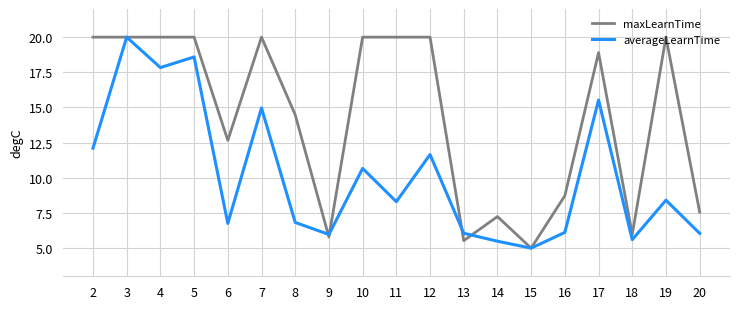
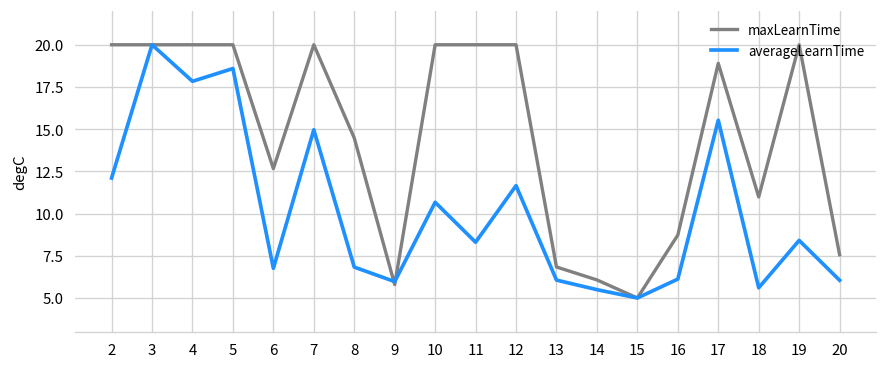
  {
    "maxLearnTime": {
      "2": 20.0,
      "4": 20.0,
      "5": 20.0,
      "6": 12.7,
      "7": 20.0,
      "8": 14.5,
      "10": 20.0,
      "11": 20.0,
      "12": 20.0,
-     "13": 5.5,
-     "14": 7.2,
+     "13": 6.8,
+     "14": 6.1,
      "16": 8.7,
      "17": 18.9,
-     "18": 6.0,
+     "18": 11.0,
      "19": 20.0,
      "20": 7.6
    },
    "averageLearnTime": {
      "2": 12.1,
      "4": 17.8,
      "5": 18.6,
      "6": 6.8,
      "7": 15.0,
      "8": 6.8,
      "10": 10.7,
      "11": 8.3,
      "12": 11.7,
      "13": 6.1,
      "14": 5.5,
      "16": 6.1,
      "17": 15.5,
      "18": 5.6,
      "19": 8.4,
      "20": 6.1
    }
  }
